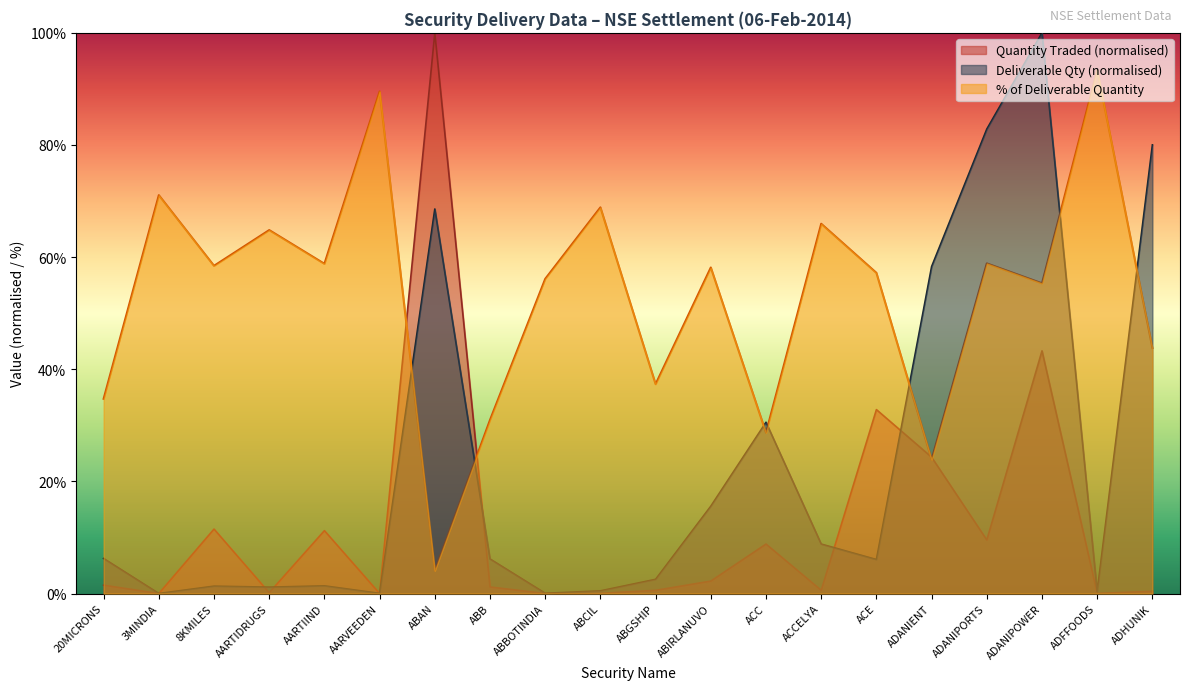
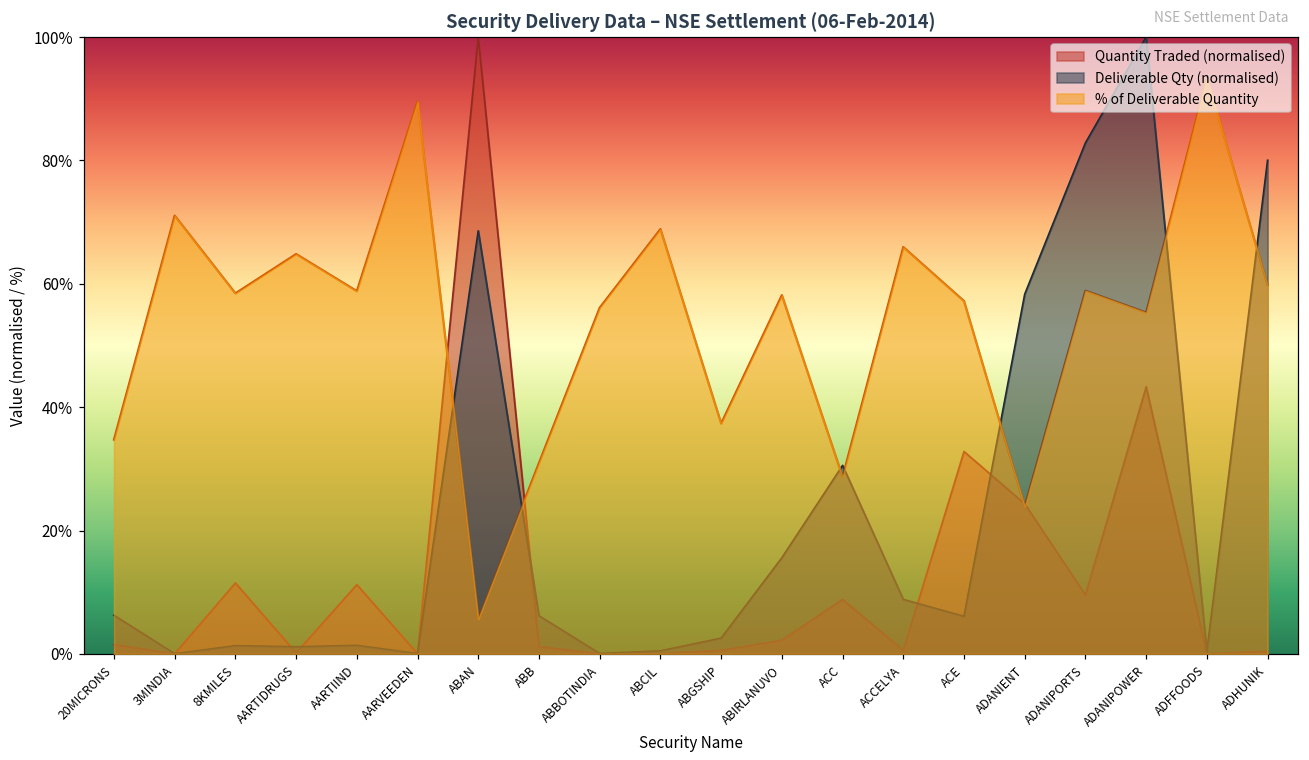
  {
    "Quantity Traded (normalised)": {
      "20MICRONS": "1%",
      "8KMILES": "11%",
      "AARTIDRUGS": "0%",
      "AARTIIND": "11%",
      "ABAN": "100%",
      "ABB": "1%",
      "ABGSHIP": "1%",
      "ABIRLANUVO": "2%",
      "ACC": "9%",
      "ACCELYA": "1%",
      "ACE": "33%",
      "ADANIPORTS": "10%",
      "ADANIPOWER": "43%",
      "ADHUNIK": "0%"
    },
    "Deliverable Qty (normalised)": {
      "20MICRONS": "6%",
      "8KMILES": "1%",
      "AARTIDRUGS": "1%",
      "AARTIIND": "1%",
      "ABAN": "69%",
      "ABB": "6%",
      "ABGSHIP": "3%",
      "ABIRLANUVO": "16%",
      "ACC": "31%",
      "ACCELYA": "9%",
      "ACE": "6%",
      "ADANIENT": "58%",
      "ADANIPORTS": "83%",
      "ADANIPOWER": "100%",
      "ADHUNIK": "80%"
    },
    "% of Deliverable Quantity": {
      "20MICRONS": "35%",
      "3MINDIA": "71%",
      "8KMILES": "58%",
      "AARTIDRUGS": "65%",
      "AARTIIND": "59%",
      "AARVEEDEN": "90%",
-     "ABAN": "4%",
+     "ABAN": "6%",
      "ABB": "31%",
      "ABBOTINDIA": "56%",
      "ABCIL": "69%",
      "ABGSHIP": "37%",
      "ABIRLANUVO": "58%",
      "ACC": "29%",
      "ACCELYA": "66%",
      "ACE": "57%",
      "ADANIPORTS": "59%",
      "ADANIPOWER": "55%",
-     "ADHUNIK": "44%"
+     "ADHUNIK": "60%"
    }
  }
